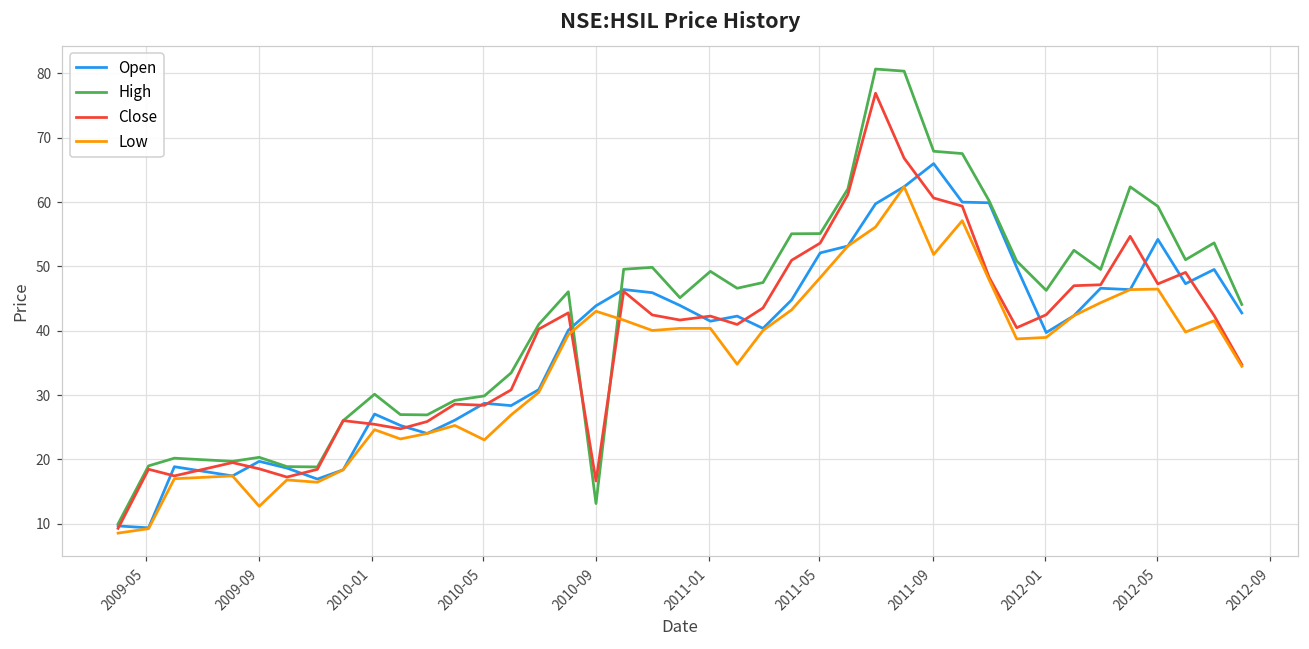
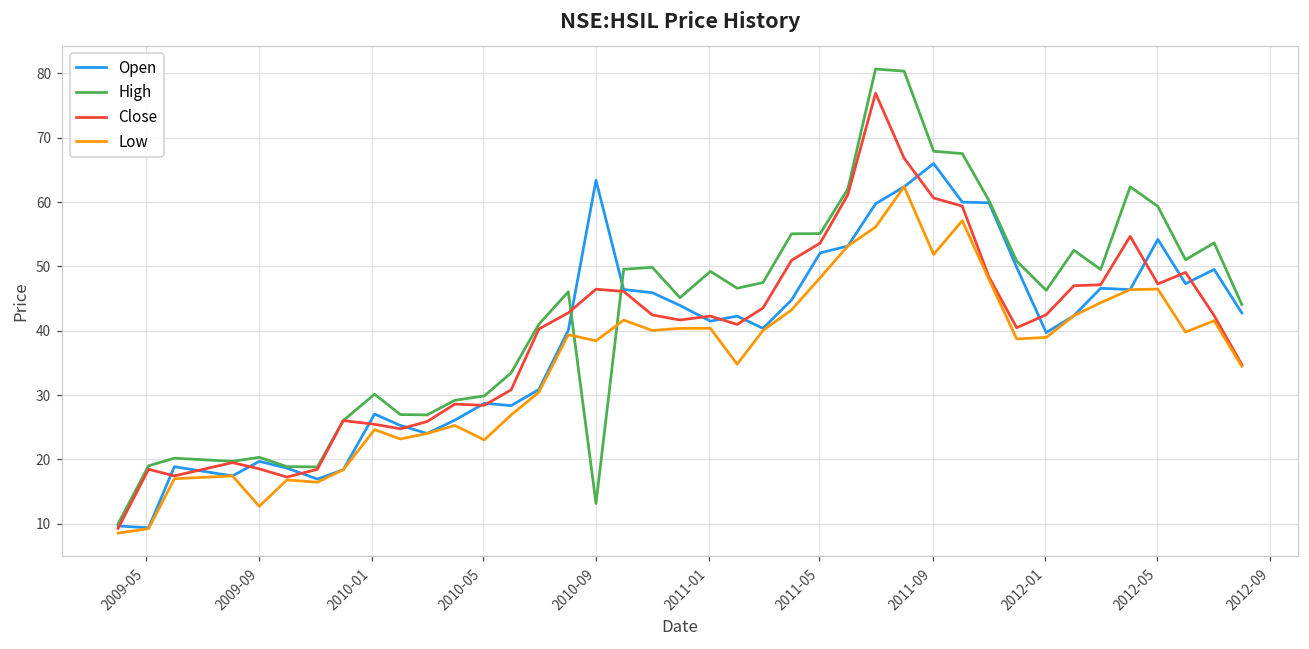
  {
    "Open": {
      "2009-09": 20,
-     "2010-09": 44
+     "2010-09": 63
    },
    "High": {
      "2009-09": 20,
      "2010-09": 13
    },
    "Close": {
      "2009-09": 19,
-     "2010-09": 17
+     "2010-09": 46
    },
    "Low": {
      "2009-09": 13,
-     "2010-09": 43
+     "2010-09": 38
    }
  }
